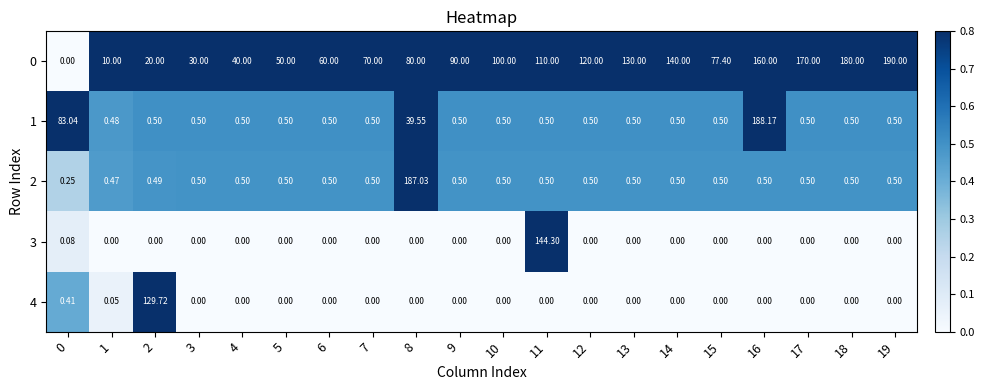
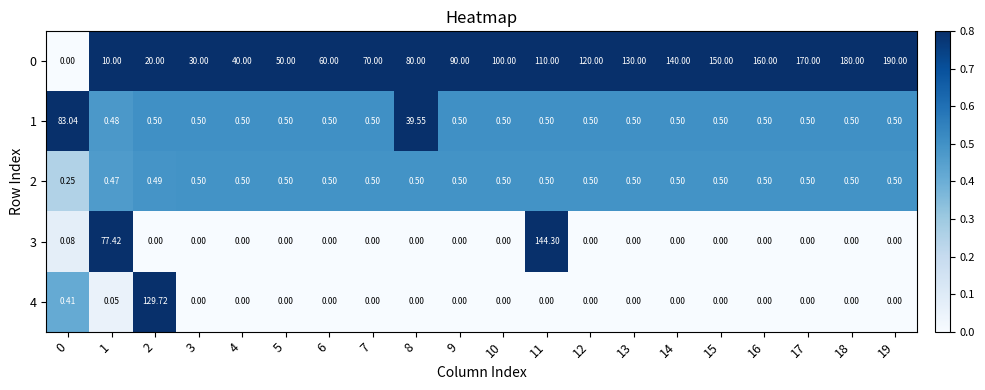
  {
    "0": {
      "0": 0.00,
      "1": 10.00,
      "2": 20.00,
      "3": 30.00,
      "4": 40.00,
      "5": 50.00,
      "6": 60.00,
      "7": 70.00,
      "8": 80.00,
      "9": 90.00,
      "10": 100.00,
      "11": 110.00,
      "12": 120.00,
      "13": 130.00,
      "14": 140.00,
-     "15": 77.40,
+     "15": 150.00,
      "16": 160.00,
      "17": 170.00,
      "18": 180.00,
      "19": 190.00
    },
    "1": {
      "0": 83.04,
      "1": 0.48,
      "2": 0.50,
      "3": 0.50,
      "4": 0.50,
      "5": 0.50,
      "6": 0.50,
      "7": 0.50,
      "8": 39.55,
      "9": 0.50,
      "10": 0.50,
      "11": 0.50,
      "12": 0.50,
      "13": 0.50,
      "14": 0.50,
      "15": 0.50,
-     "16": 188.17,
+     "16": 0.50,
      "17": 0.50,
      "18": 0.50,
      "19": 0.50
    },
    "2": {
      "0": 0.25,
      "1": 0.47,
      "2": 0.49,
      "3": 0.50,
      "4": 0.50,
      "5": 0.50,
      "6": 0.50,
      "7": 0.50,
-     "8": 187.03,
+     "8": 0.50,
      "9": 0.50,
      "10": 0.50,
      "11": 0.50,
      "12": 0.50,
      "13": 0.50,
      "14": 0.50,
      "15": 0.50,
      "16": 0.50,
      "17": 0.50,
      "18": 0.50,
      "19": 0.50
    },
    "3": {
      "0": 0.08,
-     "1": 0.00,
+     "1": 77.42,
      "2": 0.00,
      "3": 0.00,
      "4": 0.00,
      "5": 0.00,
      "6": 0.00,
      "7": 0.00,
      "8": 0.00,
      "9": 0.00,
      "10": 0.00,
      "11": 144.30,
      "12": 0.00,
      "13": 0.00,
      "14": 0.00,
      "15": 0.00,
      "16": 0.00,
      "17": 0.00,
      "18": 0.00,
      "19": 0.00
    },
    "4": {
      "0": 0.41,
      "1": 0.05,
      "2": 129.72,
      "3": 0.00,
      "4": 0.00,
      "5": 0.00,
      "6": 0.00,
      "7": 0.00,
      "8": 0.00,
      "9": 0.00,
      "10": 0.00,
      "11": 0.00,
      "12": 0.00,
      "13": 0.00,
      "14": 0.00,
      "15": 0.00,
      "16": 0.00,
      "17": 0.00,
      "18": 0.00,
      "19": 0.00
    }
  }
